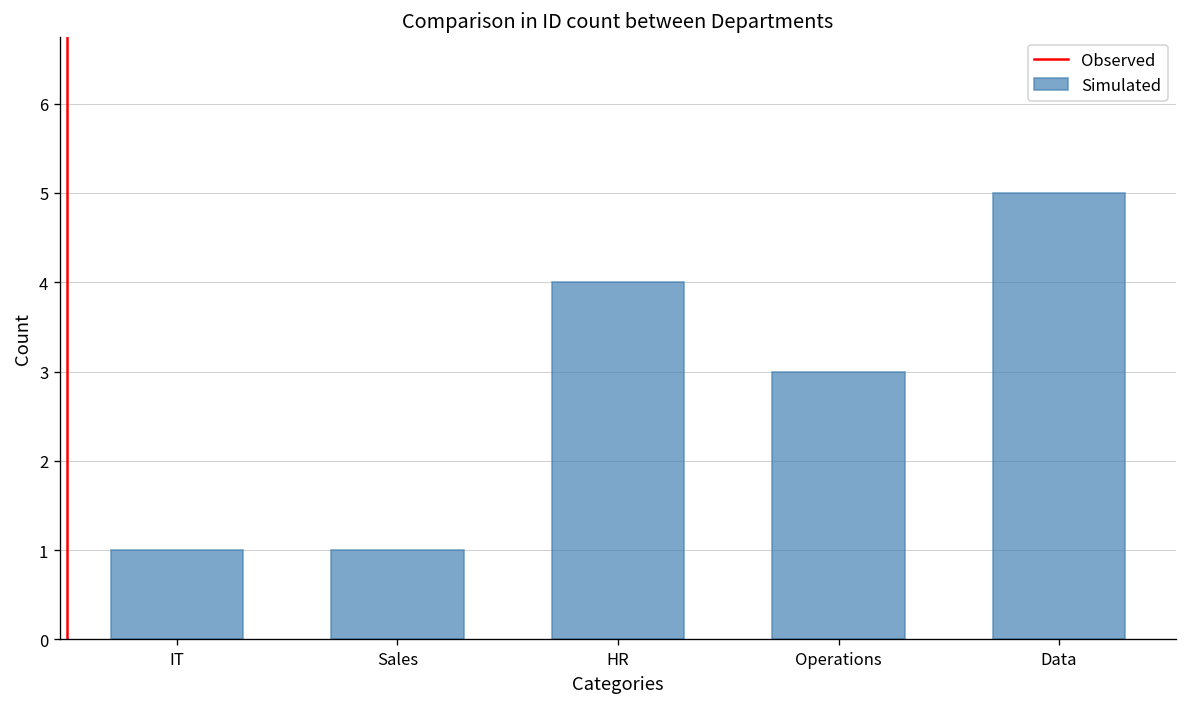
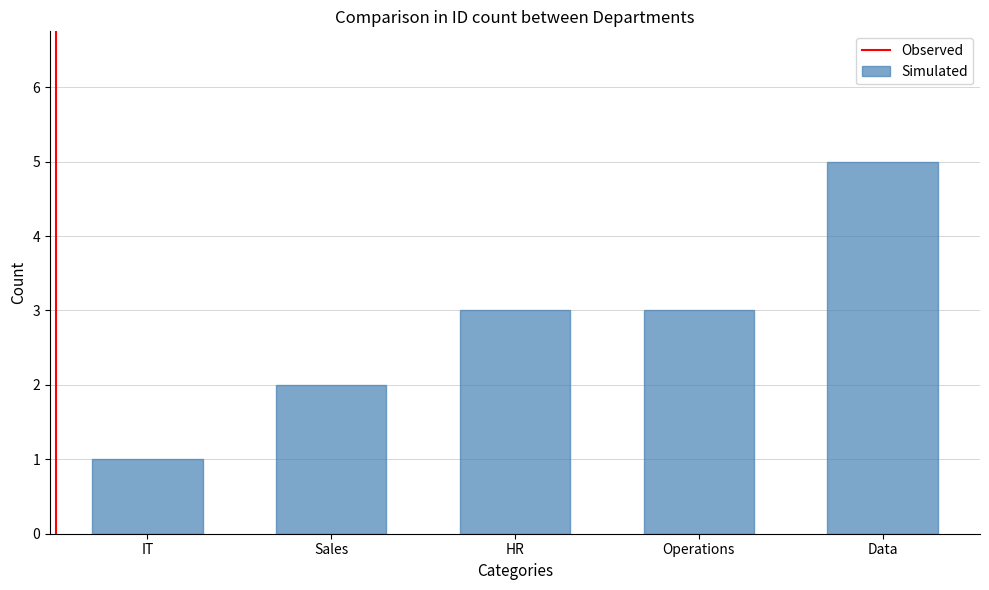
  {
    "IT": 1,
-   "Sales": 1,
-   "HR": 4,
+   "Sales": 2,
+   "HR": 3,
    "Operations": 3,
    "Data": 5
  }
